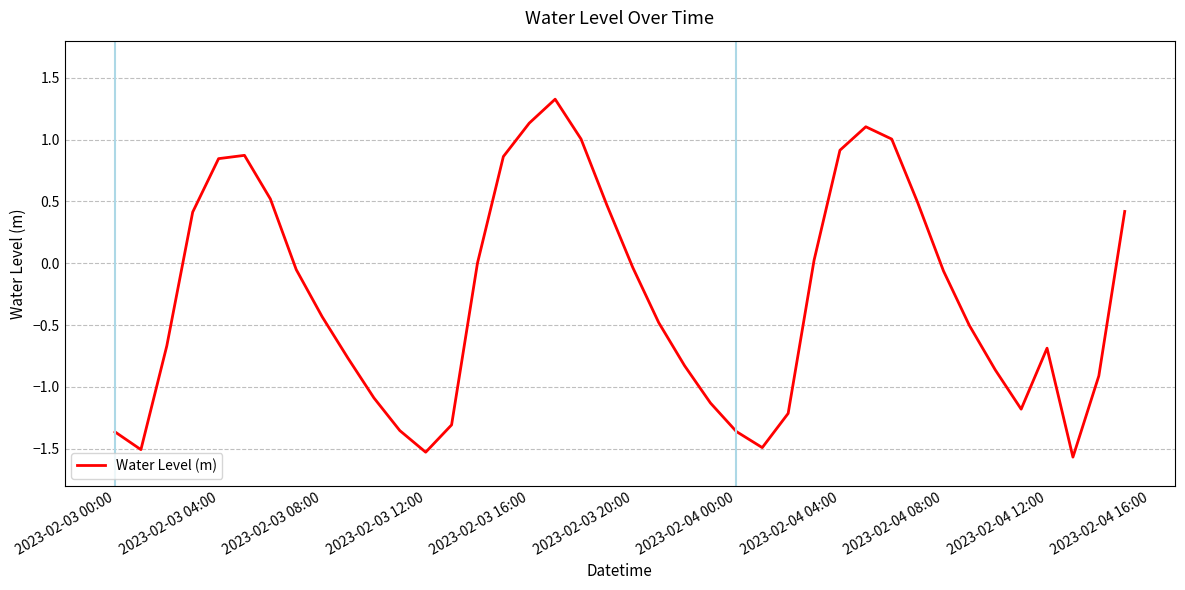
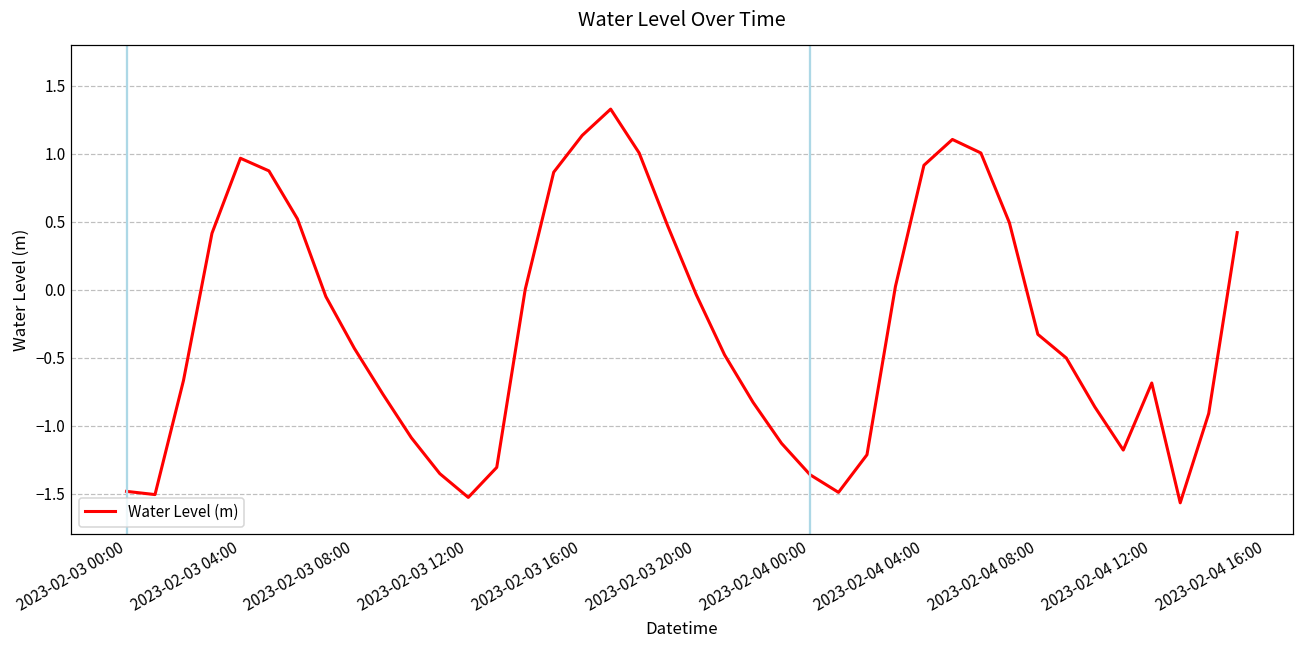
  {
-   "2023-02-03 00:00": -1.36,
-   "2023-02-03 04:00": 0.85,
+   "2023-02-03 00:00": -1.48,
+   "2023-02-03 04:00": 0.97,
    "2023-02-03 08:00": -0.43,
    "2023-02-03 12:00": -1.53,
    "2023-02-03 16:00": 1.13,
    "2023-02-03 20:00": -0.04,
    "2023-02-04 00:00": -1.36,
    "2023-02-04 04:00": 0.91,
-   "2023-02-04 08:00": -0.06,
+   "2023-02-04 08:00": -0.33,
    "2023-02-04 12:00": -0.69
  }
